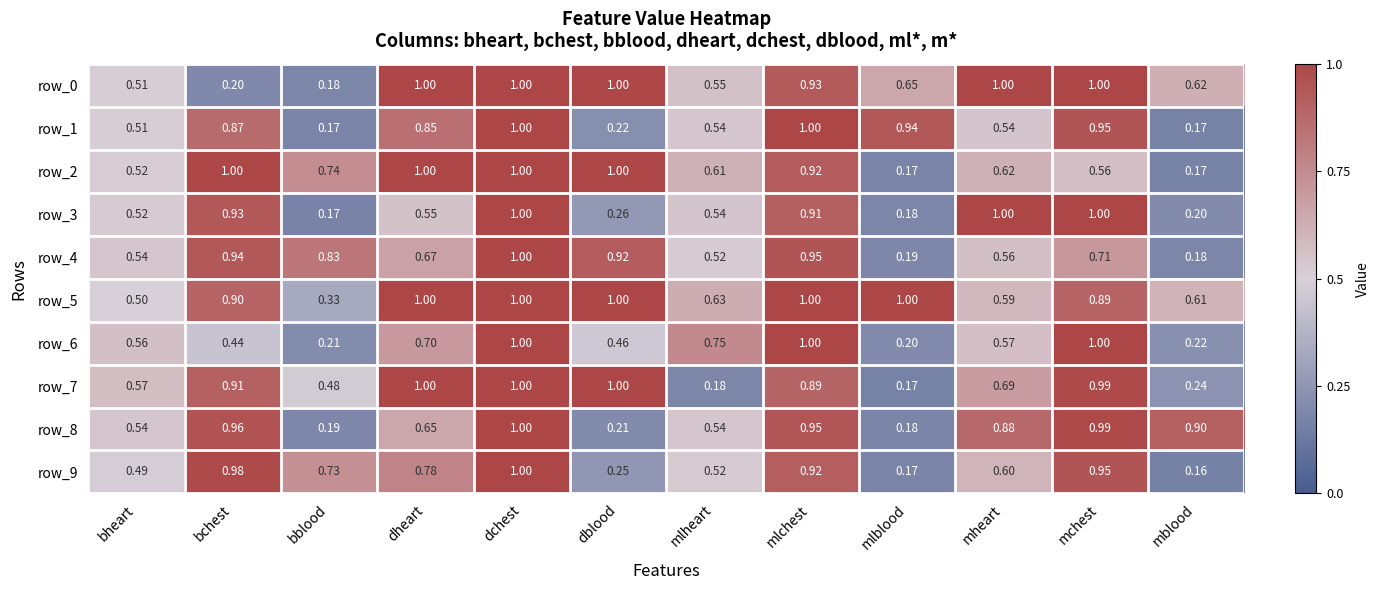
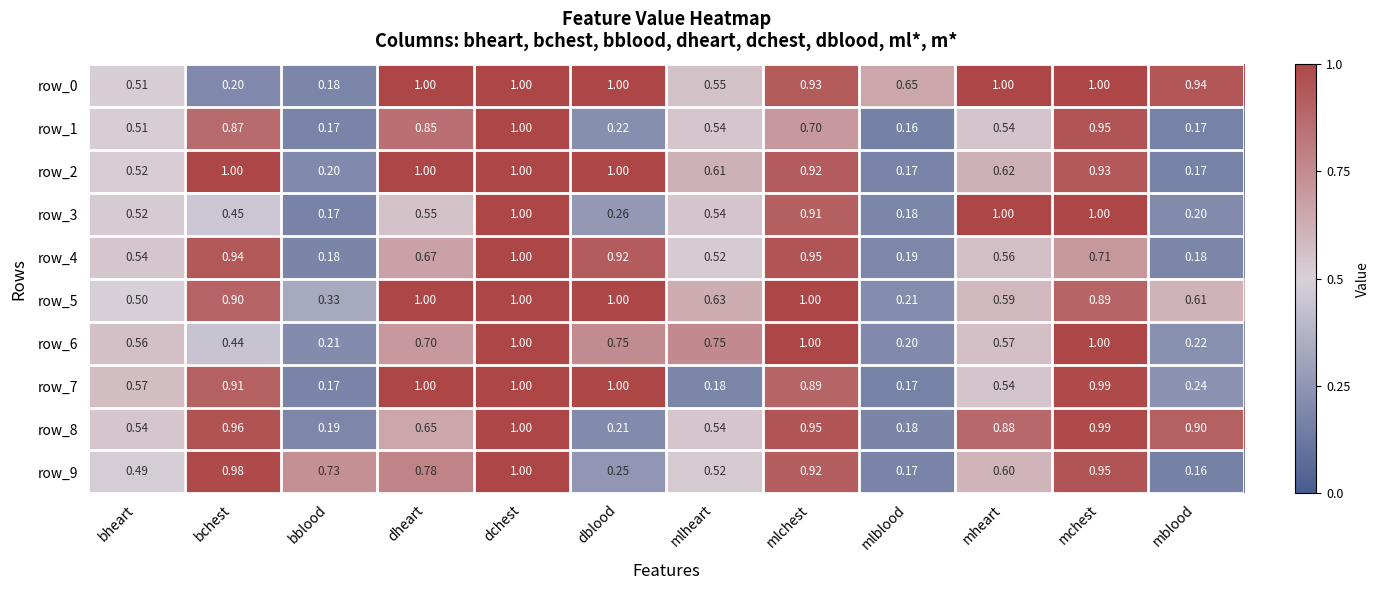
  {
    "row_0": {
      "bheart": 0.51,
      "bchest": 0.20,
      "bblood": 0.18,
      "dheart": 1.00,
      "dchest": 1.00,
      "dblood": 1.00,
      "mlheart": 0.55,
      "mlchest": 0.93,
      "mlblood": 0.65,
      "mheart": 1.00,
      "mchest": 1.00,
-     "mblood": 0.62
+     "mblood": 0.94
    },
    "row_1": {
      "bheart": 0.51,
      "bchest": 0.87,
      "bblood": 0.17,
      "dheart": 0.85,
      "dchest": 1.00,
      "dblood": 0.22,
      "mlheart": 0.54,
-     "mlchest": 1.00,
-     "mlblood": 0.94,
+     "mlchest": 0.70,
+     "mlblood": 0.16,
      "mheart": 0.54,
      "mchest": 0.95,
      "mblood": 0.17
    },
    "row_2": {
      "bheart": 0.52,
      "bchest": 1.00,
-     "bblood": 0.74,
+     "bblood": 0.20,
      "dheart": 1.00,
      "dchest": 1.00,
      "dblood": 1.00,
      "mlheart": 0.61,
      "mlchest": 0.92,
      "mlblood": 0.17,
      "mheart": 0.62,
-     "mchest": 0.56,
+     "mchest": 0.93,
      "mblood": 0.17
    },
    "row_3": {
      "bheart": 0.52,
-     "bchest": 0.93,
+     "bchest": 0.45,
      "bblood": 0.17,
      "dheart": 0.55,
      "dchest": 1.00,
      "dblood": 0.26,
      "mlheart": 0.54,
      "mlchest": 0.91,
      "mlblood": 0.18,
      "mheart": 1.00,
      "mchest": 1.00,
      "mblood": 0.20
    },
    "row_4": {
      "bheart": 0.54,
      "bchest": 0.94,
-     "bblood": 0.83,
+     "bblood": 0.18,
      "dheart": 0.67,
      "dchest": 1.00,
      "dblood": 0.92,
      "mlheart": 0.52,
      "mlchest": 0.95,
      "mlblood": 0.19,
      "mheart": 0.56,
      "mchest": 0.71,
      "mblood": 0.18
    },
    "row_5": {
      "bheart": 0.50,
      "bchest": 0.90,
      "bblood": 0.33,
      "dheart": 1.00,
      "dchest": 1.00,
      "dblood": 1.00,
      "mlheart": 0.63,
      "mlchest": 1.00,
-     "mlblood": 1.00,
+     "mlblood": 0.21,
      "mheart": 0.59,
      "mchest": 0.89,
      "mblood": 0.61
    },
    "row_6": {
      "bheart": 0.56,
      "bchest": 0.44,
      "bblood": 0.21,
      "dheart": 0.70,
      "dchest": 1.00,
-     "dblood": 0.46,
+     "dblood": 0.75,
      "mlheart": 0.75,
      "mlchest": 1.00,
      "mlblood": 0.20,
      "mheart": 0.57,
      "mchest": 1.00,
      "mblood": 0.22
    },
    "row_7": {
      "bheart": 0.57,
      "bchest": 0.91,
-     "bblood": 0.48,
+     "bblood": 0.17,
      "dheart": 1.00,
      "dchest": 1.00,
      "dblood": 1.00,
      "mlheart": 0.18,
      "mlchest": 0.89,
      "mlblood": 0.17,
-     "mheart": 0.69,
+     "mheart": 0.54,
      "mchest": 0.99,
      "mblood": 0.24
    },
    "row_8": {
      "bheart": 0.54,
      "bchest": 0.96,
      "bblood": 0.19,
      "dheart": 0.65,
      "dchest": 1.00,
      "dblood": 0.21,
      "mlheart": 0.54,
      "mlchest": 0.95,
      "mlblood": 0.18,
      "mheart": 0.88,
      "mchest": 0.99,
      "mblood": 0.90
    },
    "row_9": {
      "bheart": 0.49,
      "bchest": 0.98,
      "bblood": 0.73,
      "dheart": 0.78,
      "dchest": 1.00,
      "dblood": 0.25,
      "mlheart": 0.52,
      "mlchest": 0.92,
      "mlblood": 0.17,
      "mheart": 0.60,
      "mchest": 0.95,
      "mblood": 0.16
    }
  }
